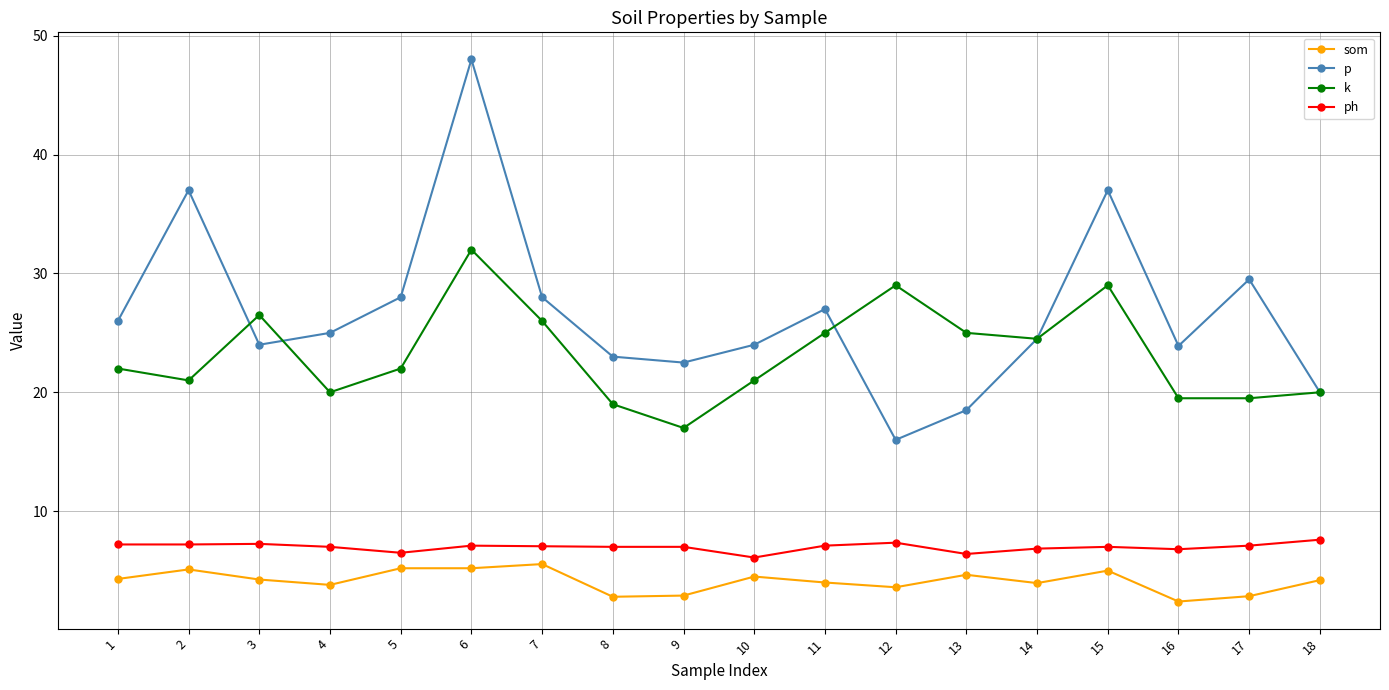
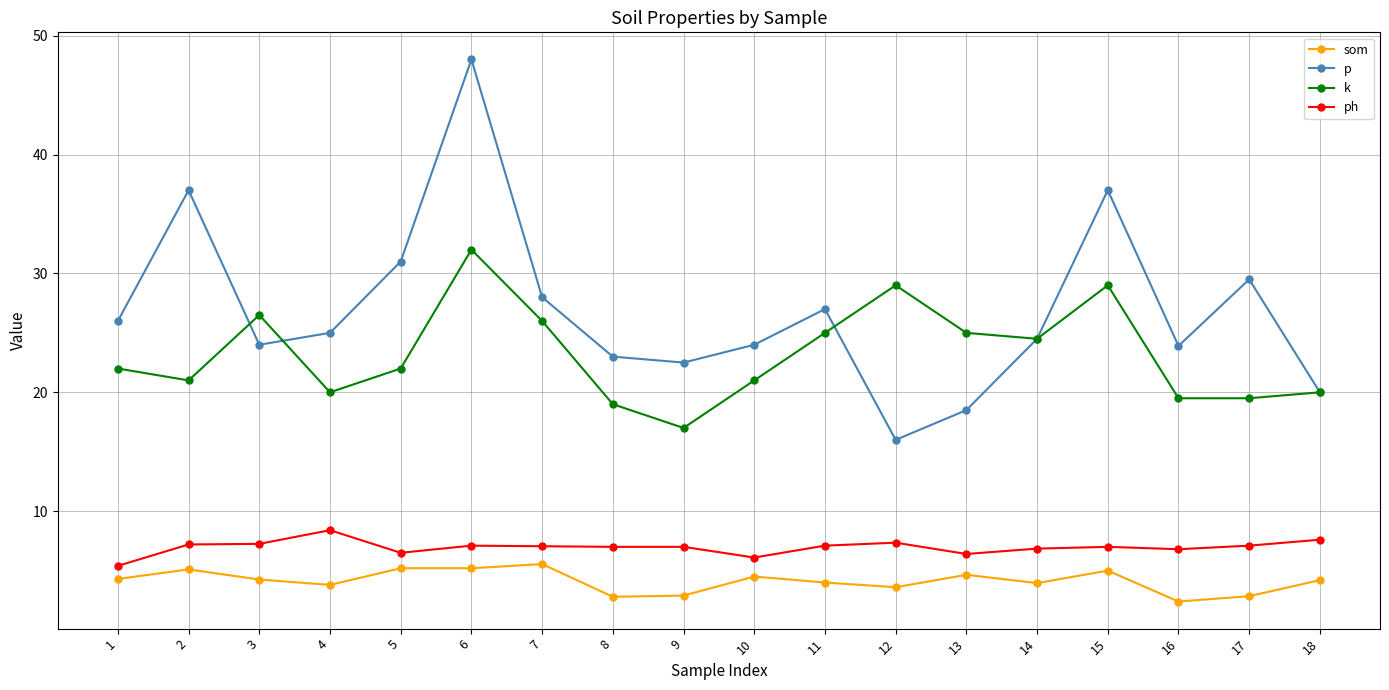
  {
    "som": {
      "1": 4.3,
      "2": 5.1,
      "3": 4.3,
      "4": 3.8,
      "5": 5.2,
      "6": 5.2,
      "7": 5.6,
      "8": 2.8,
      "9": 2.9,
      "10": 4.5,
      "11": 4.0,
      "12": 3.6,
      "13": 4.7,
      "14": 4.0,
      "15": 5.0,
      "16": 2.4,
      "17": 2.9,
      "18": 4.2
    },
    "p": {
      "1": 26,
      "2": 37,
      "3": 24,
      "4": 25,
-     "5": 28,
+     "5": 31,
      "6": 48,
      "7": 28,
      "8": 23,
      "9": 22.5,
      "10": 24,
      "11": 27,
      "12": 16,
      "13": 18.5,
      "15": 37,
      "16": 24,
      "17": 29.5
    },
    "k": {
      "1": 22.0,
      "2": 21.0,
      "3": 26.5,
      "4": 20.0,
      "5": 22.0,
      "6": 32.0,
      "7": 26.0,
      "8": 19.0,
      "9": 17.0,
      "10": 21.0,
      "11": 25.0,
      "12": 29.0,
      "13": 25.0,
      "15": 29.0,
      "16": 19.5,
      "17": 19.5
    },
    "ph": {
-     "1": 7.2,
+     "1": 5.4,
      "2": 7.2,
      "3": 7.3,
-     "4": 7.0,
+     "4": 8.4,
      "5": 6.5,
      "6": 7.1,
      "7": 7.1,
      "8": 7.0,
      "9": 7.0,
      "10": 6.1,
      "11": 7.1,
      "12": 7.4,
      "13": 6.4,
      "14": 6.9,
      "15": 7.0,
      "16": 6.8,
      "17": 7.1,
      "18": 7.6
    }
  }
